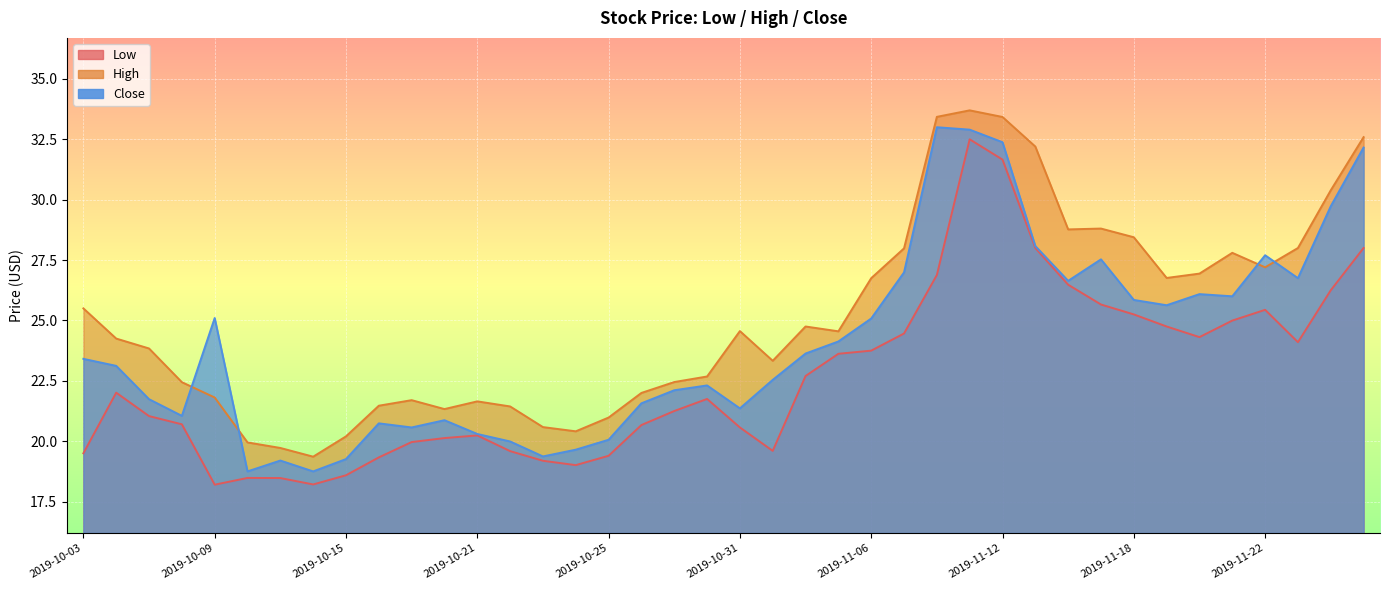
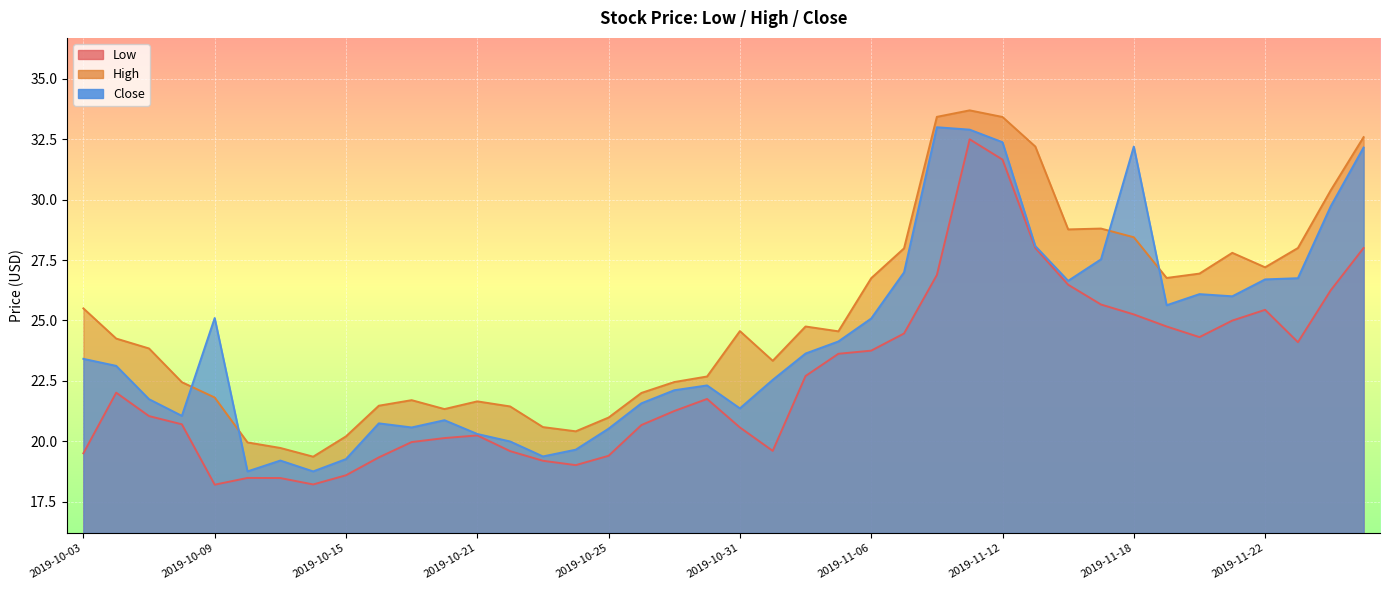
  {
    "Close": {
      "2019-10-03": 23.4,
      "2019-10-09": 25.1,
      "2019-10-15": 19.3,
-     "2019-10-25": 20.1,
+     "2019-10-25": 20.5,
      "2019-10-31": 21.4,
      "2019-11-06": 25.1,
      "2019-11-12": 32.4,
-     "2019-11-18": 25.9,
-     "2019-11-22": 27.7
+     "2019-11-18": 32.2,
+     "2019-11-22": 26.7
    }
  }
